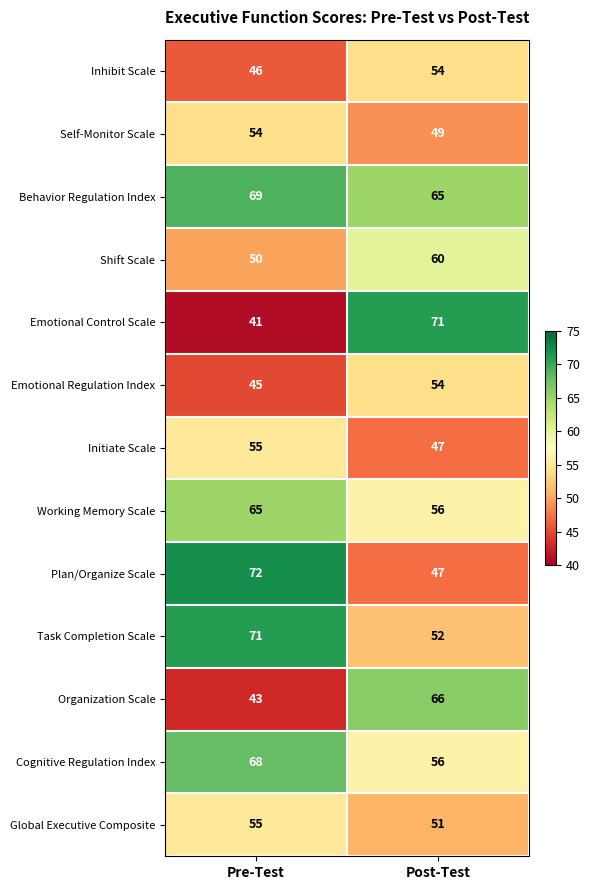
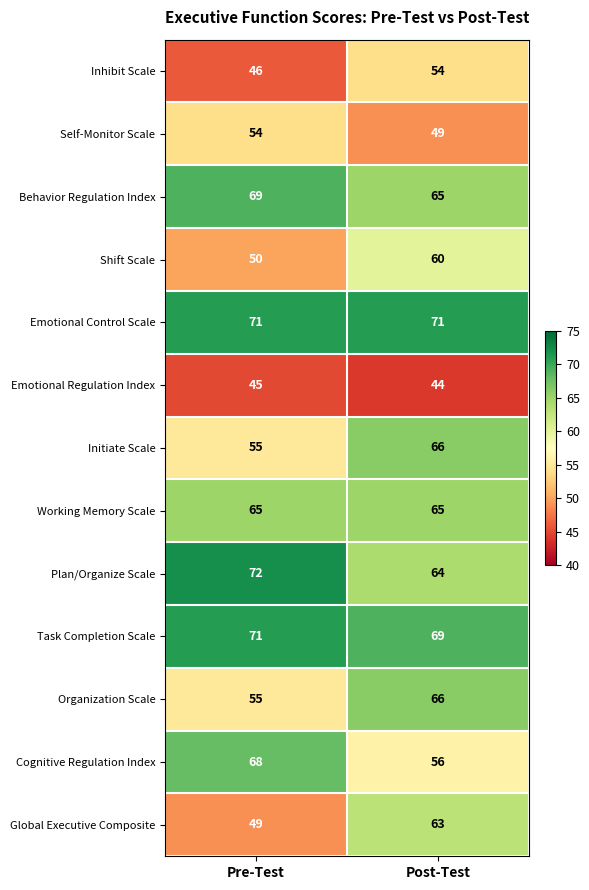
  {
    "Inhibit Scale": {
      "Pre-Test": 46,
      "Post-Test": 54
    },
    "Self-Monitor Scale": {
      "Pre-Test": 54,
      "Post-Test": 49
    },
    "Behavior Regulation Index": {
      "Pre-Test": 69,
      "Post-Test": 65
    },
    "Shift Scale": {
      "Pre-Test": 50,
      "Post-Test": 60
    },
    "Emotional Control Scale": {
-     "Pre-Test": 41,
+     "Pre-Test": 71,
      "Post-Test": 71
    },
    "Emotional Regulation Index": {
      "Pre-Test": 45,
-     "Post-Test": 54
+     "Post-Test": 44
    },
    "Initiate Scale": {
      "Pre-Test": 55,
-     "Post-Test": 47
+     "Post-Test": 66
    },
    "Working Memory Scale": {
      "Pre-Test": 65,
-     "Post-Test": 56
+     "Post-Test": 65
    },
    "Plan/Organize Scale": {
      "Pre-Test": 72,
-     "Post-Test": 47
+     "Post-Test": 64
    },
    "Task Completion Scale": {
      "Pre-Test": 71,
-     "Post-Test": 52
+     "Post-Test": 69
    },
    "Organization Scale": {
-     "Pre-Test": 43,
+     "Pre-Test": 55,
      "Post-Test": 66
    },
    "Cognitive Regulation Index": {
      "Pre-Test": 68,
      "Post-Test": 56
    },
    "Global Executive Composite": {
-     "Pre-Test": 55,
-     "Post-Test": 51
+     "Pre-Test": 49,
+     "Post-Test": 63
    }
  }
